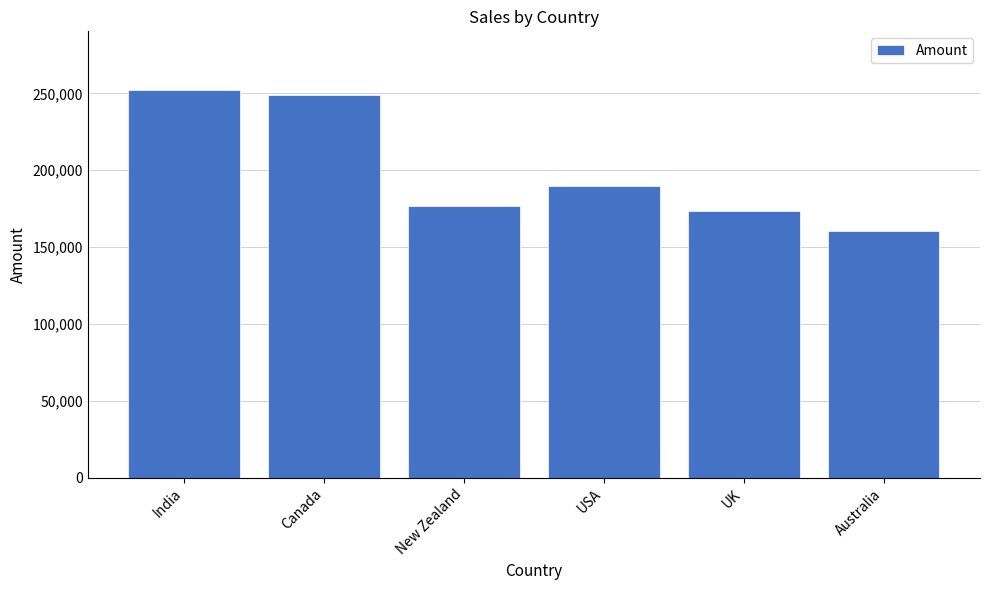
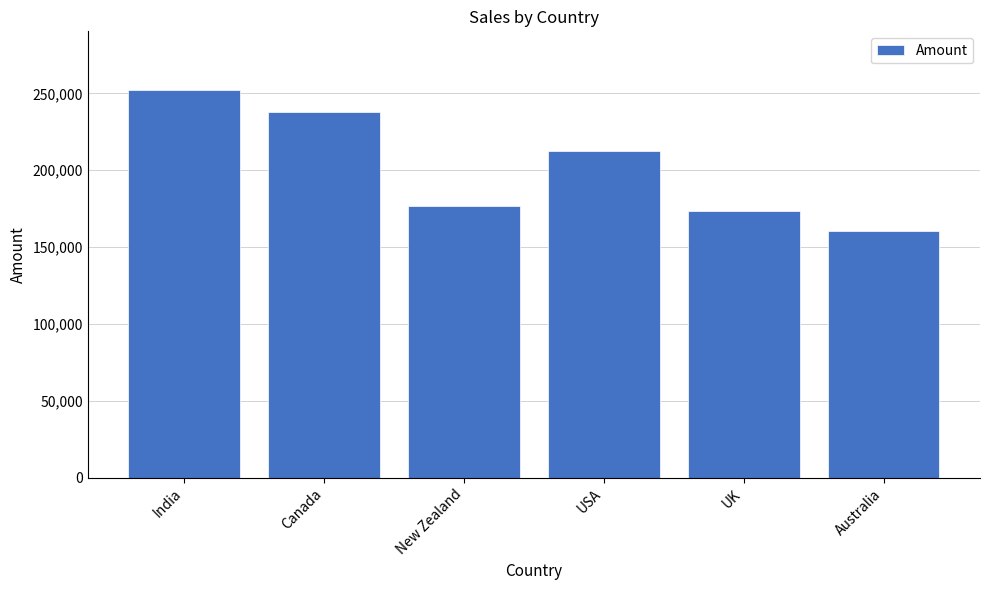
  {
    "India": "252,000",
-   "Canada": "249,000",
+   "Canada": "238,000",
    "New Zealand": "177,000",
-   "USA": "189,000",
+   "USA": "213,000",
    "UK": "174,000",
    "Australia": "161,000"
  }
